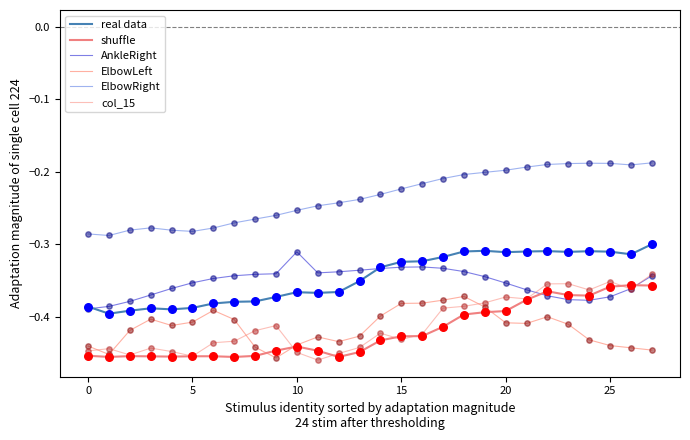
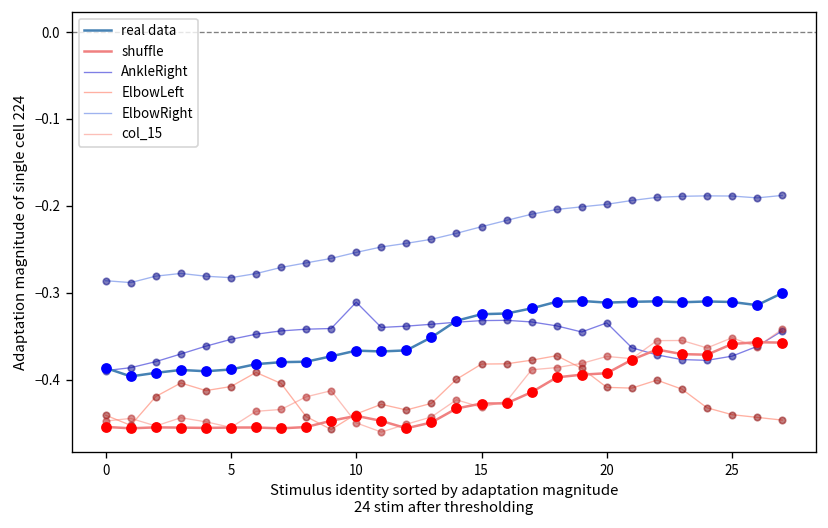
  {
    "AnkleRight": {
      "5": -0.35,
      "10": -0.31,
      "15": -0.33,
-     "20": -0.35,
+     "20": -0.33,
      "25": -0.37
    }
  }
